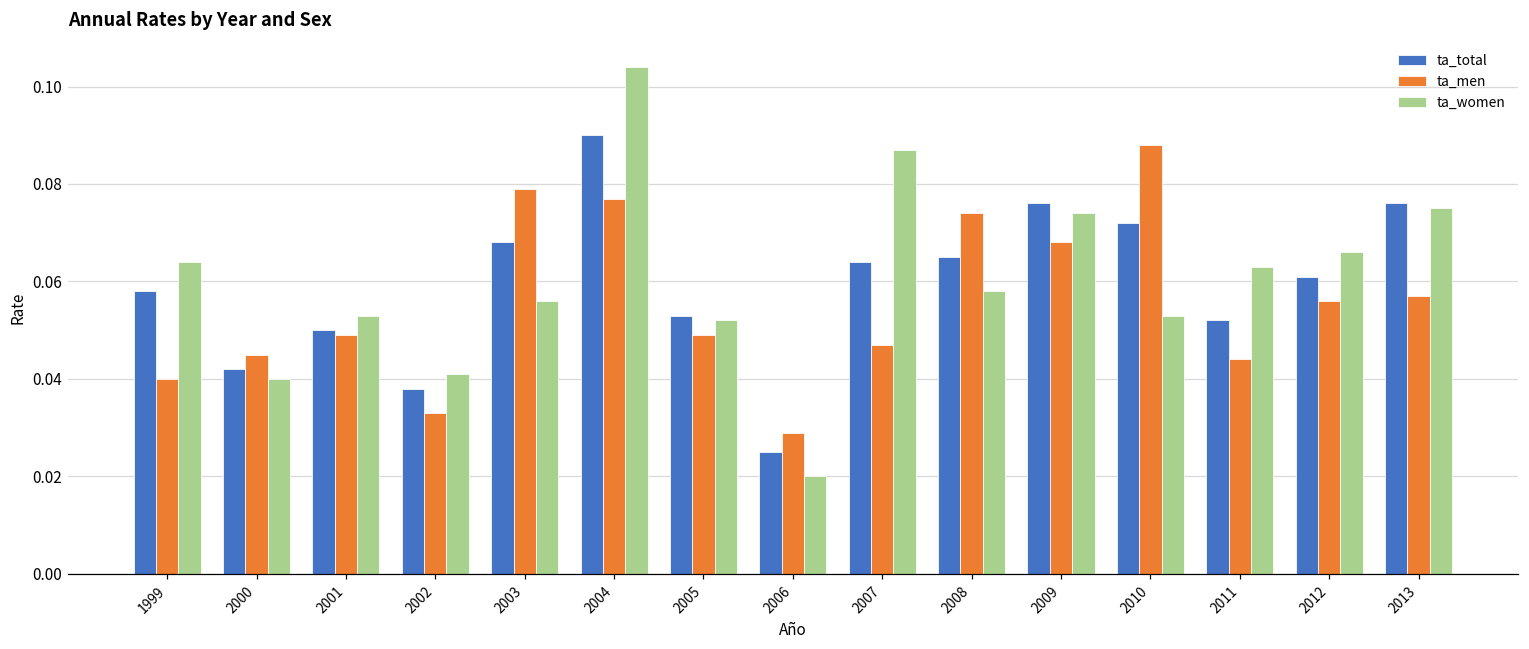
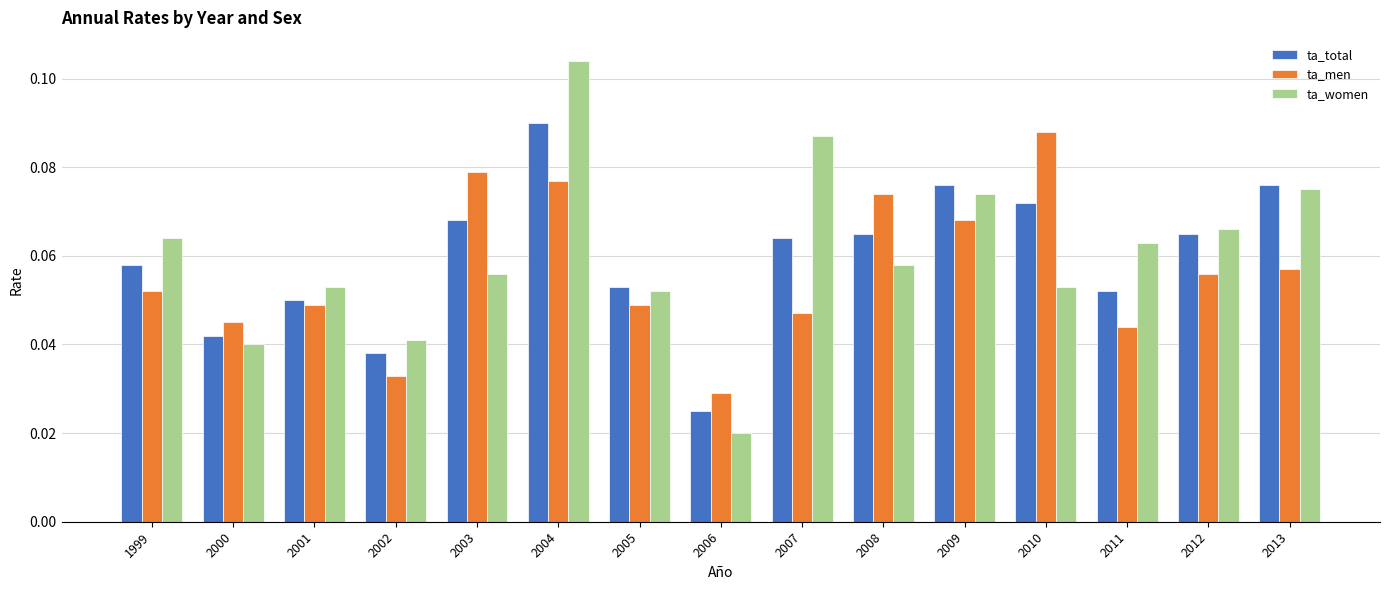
  {
    "ta_total": {
      "1999": 0.058,
      "2000": 0.042,
      "2001": 0.050,
      "2002": 0.038,
      "2003": 0.068,
      "2004": 0.090,
      "2005": 0.053,
      "2006": 0.025,
      "2007": 0.064,
      "2008": 0.065,
      "2009": 0.076,
      "2010": 0.072,
      "2011": 0.052,
-     "2012": 0.061,
+     "2012": 0.065,
      "2013": 0.076
    },
    "ta_men": {
-     "1999": 0.040,
+     "1999": 0.052,
      "2000": 0.045,
      "2001": 0.049,
      "2002": 0.033,
      "2003": 0.079,
      "2004": 0.077,
      "2005": 0.049,
      "2006": 0.029,
      "2007": 0.047,
      "2008": 0.074,
      "2009": 0.068,
      "2010": 0.088,
      "2011": 0.044,
      "2012": 0.056,
      "2013": 0.057
    },
    "ta_women": {
      "1999": 0.064,
      "2000": 0.040,
      "2001": 0.053,
      "2002": 0.041,
      "2003": 0.056,
      "2004": 0.104,
      "2005": 0.052,
      "2006": 0.020,
      "2007": 0.087,
      "2008": 0.058,
      "2009": 0.074,
      "2010": 0.053,
      "2011": 0.063,
      "2012": 0.066,
      "2013": 0.075
    }
  }
